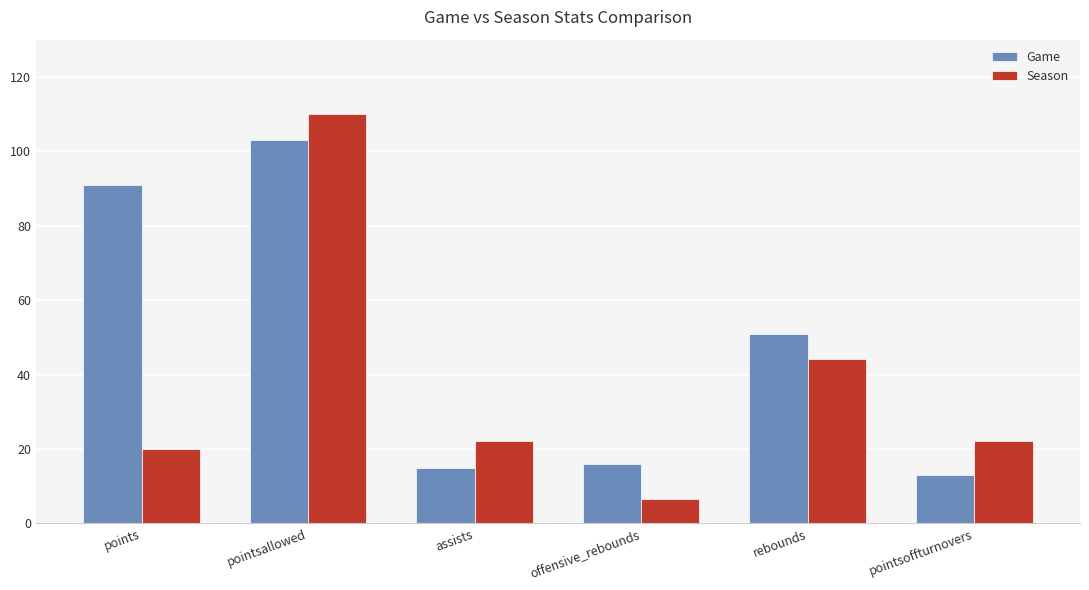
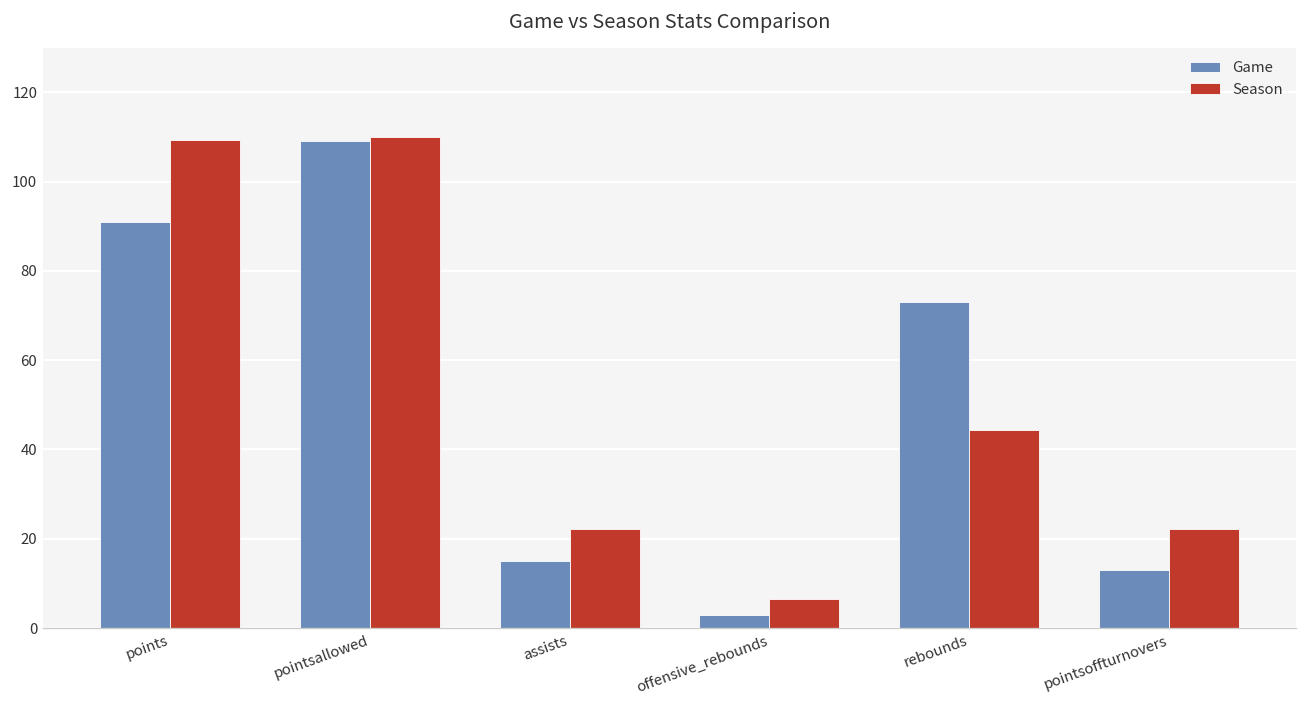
  {
    "Game": {
      "points": 91,
-     "pointsallowed": 103,
+     "pointsallowed": 109,
      "assists": 15,
-     "offensive_rebounds": 16,
-     "rebounds": 51,
+     "offensive_rebounds": 3,
+     "rebounds": 73,
      "pointsoffturnovers": 13
    },
    "Season": {
-     "points": 20,
+     "points": 109,
      "pointsallowed": 110,
      "assists": 22,
      "offensive_rebounds": 7,
      "rebounds": 44,
      "pointsoffturnovers": 22
    }
  }
